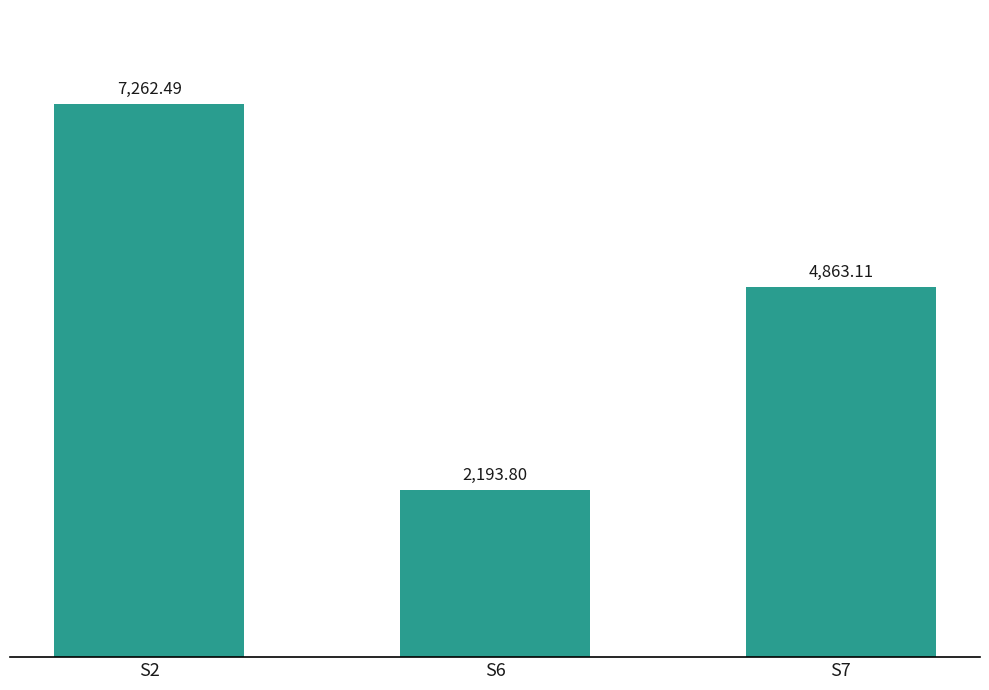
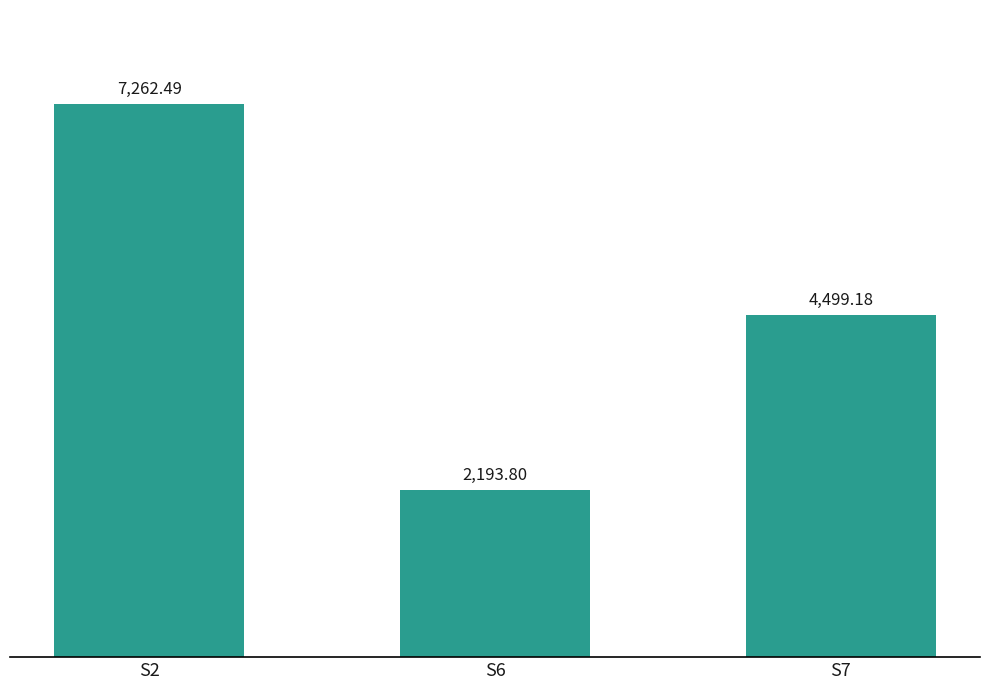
  {
    "S2": "7,262.49",
    "S6": "2,193.80",
-   "S7": "4,863.11"
+   "S7": "4,499.18"
  }
